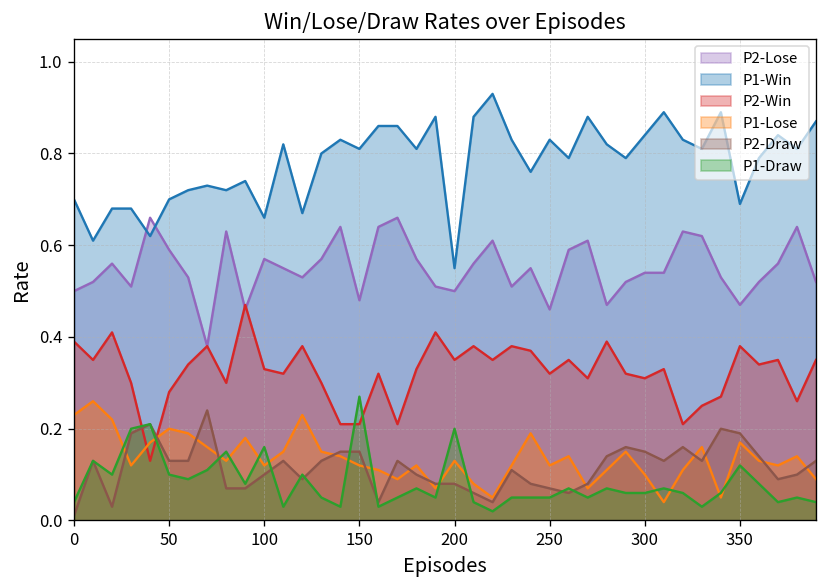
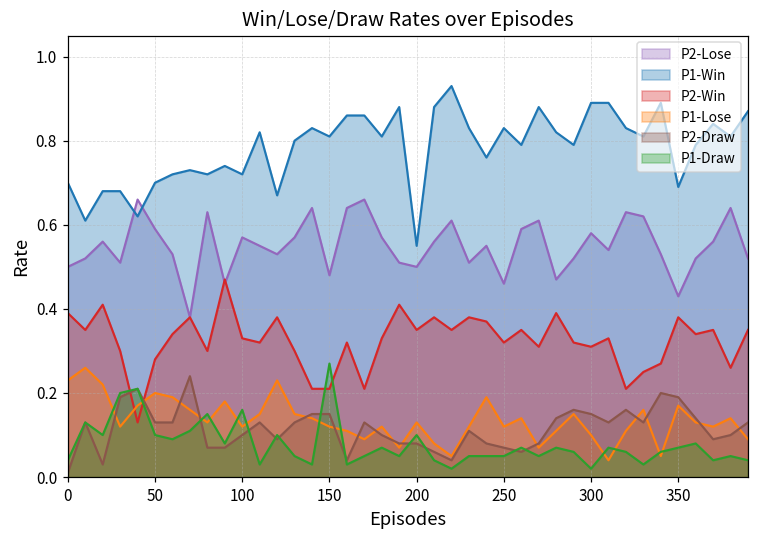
  {
    "P2-Lose": {
      "0": 0.50,
      "50": 0.59,
      "100": 0.57,
      "150": 0.48,
      "200": 0.50,
      "250": 0.46,
-     "300": 0.54,
-     "350": 0.47
+     "300": 0.58,
+     "350": 0.43
    },
    "P1-Win": {
      "0": 0.70,
      "50": 0.70,
-     "100": 0.66,
+     "100": 0.72,
      "150": 0.81,
      "200": 0.55,
      "250": 0.83,
-     "300": 0.84,
+     "300": 0.89,
      "350": 0.69
    },
    "P1-Draw": {
      "0": 0.04,
      "50": 0.10,
      "100": 0.16,
      "150": 0.27,
-     "200": 0.2,
+     "200": 0.1,
      "250": 0.05,
-     "300": 0.06,
-     "350": 0.12
+     "300": 0.02,
+     "350": 0.07
    }
  }
